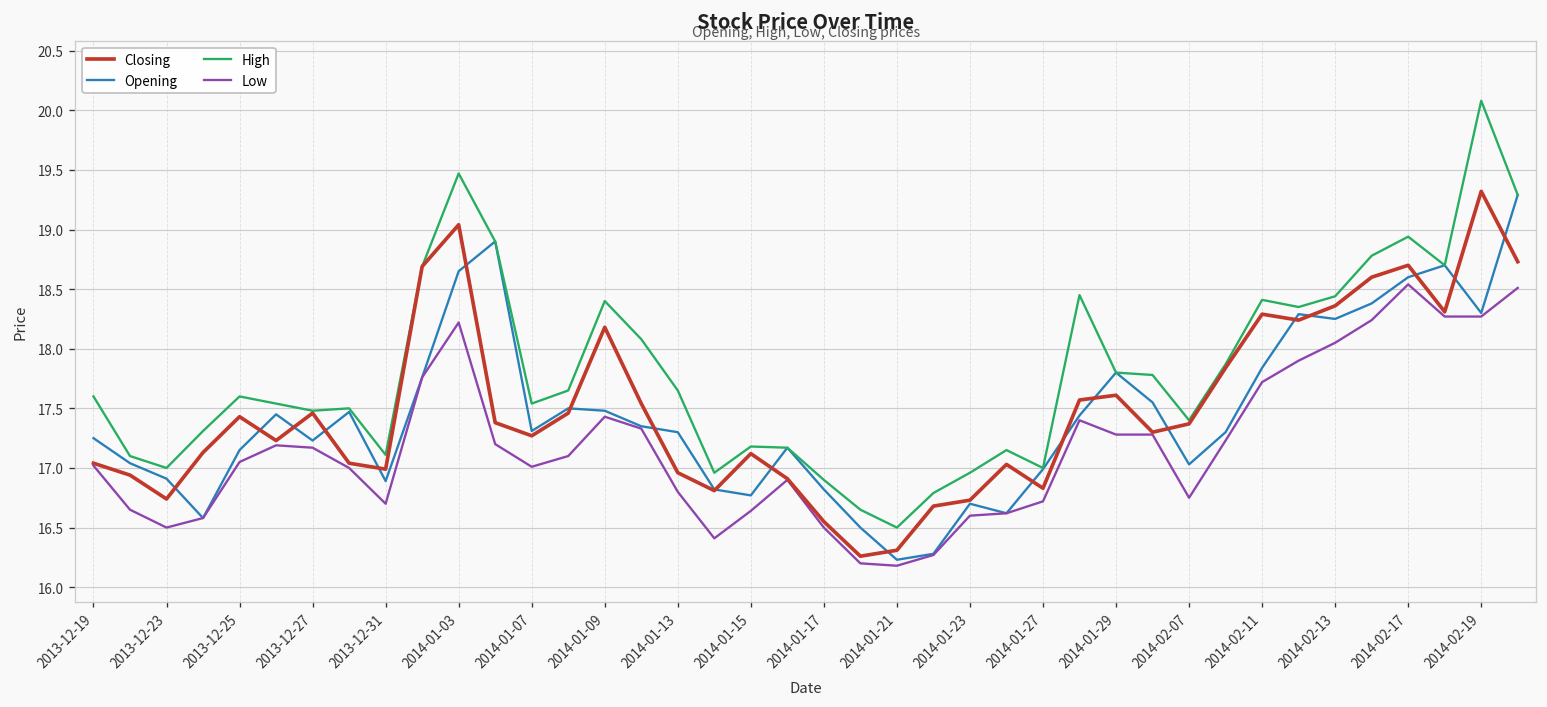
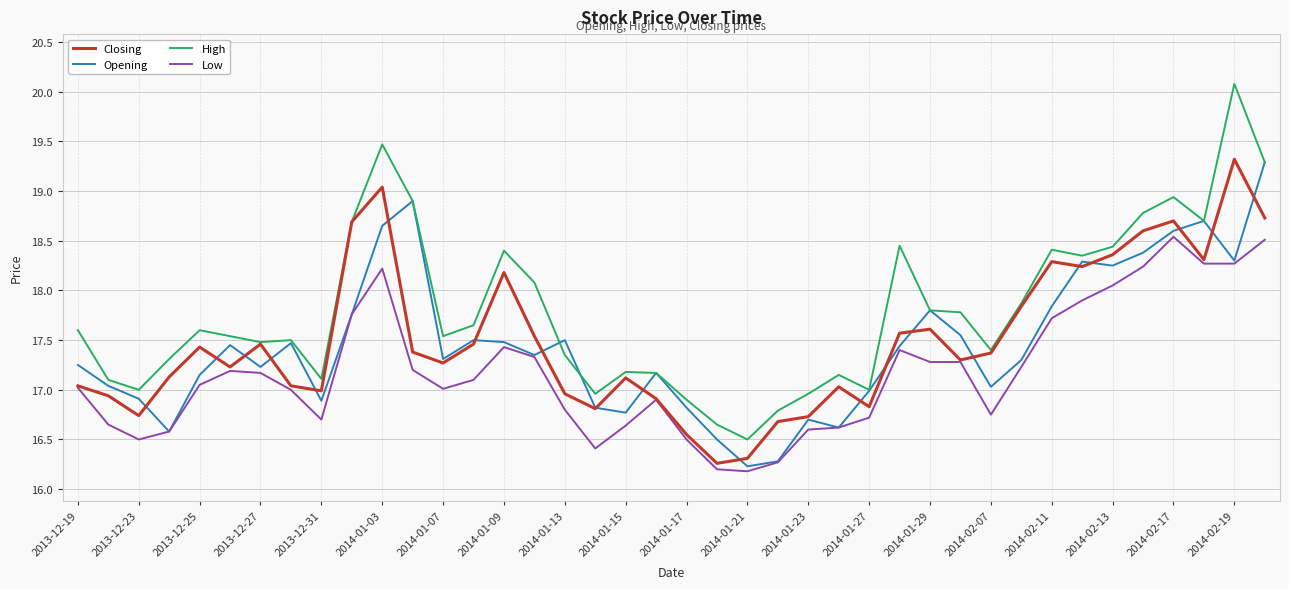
  {
    "Closing": {
      "2013-12-23": 16.7,
      "2013-12-25": 17.4,
      "2013-12-31": 17.0,
      "2014-01-03": 19.0,
      "2014-01-07": 17.3,
      "2014-01-09": 18.2,
      "2014-01-13": 17.0,
      "2014-01-15": 17.1,
      "2014-01-17": 16.6,
      "2014-01-21": 16.3,
      "2014-01-23": 16.7,
      "2014-01-27": 16.8,
      "2014-01-29": 17.6,
      "2014-02-07": 17.4,
      "2014-02-11": 18.3,
      "2014-02-13": 18.4,
      "2014-02-17": 18.7,
      "2014-02-19": 19.3
    },
    "Opening": {
      "2013-12-19": 17.3,
      "2013-12-23": 16.9,
      "2013-12-25": 17.2,
      "2013-12-27": 17.2,
      "2013-12-31": 16.9,
      "2014-01-03": 18.7,
      "2014-01-07": 17.3,
      "2014-01-09": 17.5,
-     "2014-01-13": 17.3,
+     "2014-01-13": 17.5,
      "2014-01-15": 16.8,
      "2014-01-17": 16.8,
      "2014-01-21": 16.2,
      "2014-01-23": 16.7,
      "2014-02-07": 17.0,
      "2014-02-11": 17.8,
      "2014-02-13": 18.3,
      "2014-02-17": 18.6,
      "2014-02-19": 18.3
    },
    "High": {
      "2013-12-19": 17.6,
      "2013-12-23": 17.0,
      "2013-12-25": 17.6,
      "2013-12-31": 17.1,
      "2014-01-03": 19.5,
      "2014-01-07": 17.5,
      "2014-01-09": 18.4,
-     "2014-01-13": 17.7,
+     "2014-01-13": 17.4,
      "2014-01-15": 17.2,
      "2014-01-17": 16.9,
      "2014-01-21": 16.5,
      "2014-01-23": 17.0,
      "2014-02-07": 17.4,
      "2014-02-11": 18.4,
      "2014-02-13": 18.4,
      "2014-02-17": 18.9,
      "2014-02-19": 20.1
    },
    "Low": {
      "2013-12-23": 16.5,
      "2013-12-25": 17.1,
      "2013-12-27": 17.2,
      "2013-12-31": 16.7,
      "2014-01-03": 18.2,
      "2014-01-07": 17.0,
      "2014-01-09": 17.4,
      "2014-01-13": 16.8,
      "2014-01-15": 16.6,
      "2014-01-17": 16.5,
      "2014-01-21": 16.2,
      "2014-01-23": 16.6,
      "2014-01-27": 16.7,
      "2014-01-29": 17.3,
      "2014-02-07": 16.8,
      "2014-02-11": 17.7,
      "2014-02-13": 18.1,
      "2014-02-17": 18.5,
      "2014-02-19": 18.3
    }
  }
